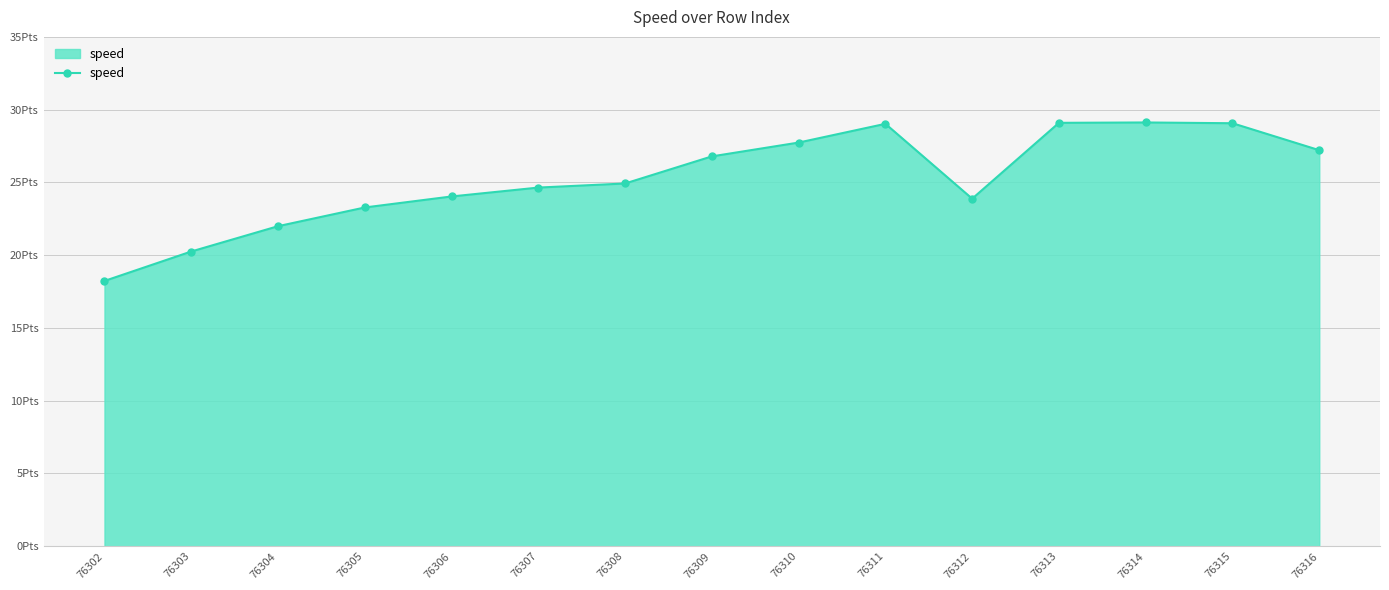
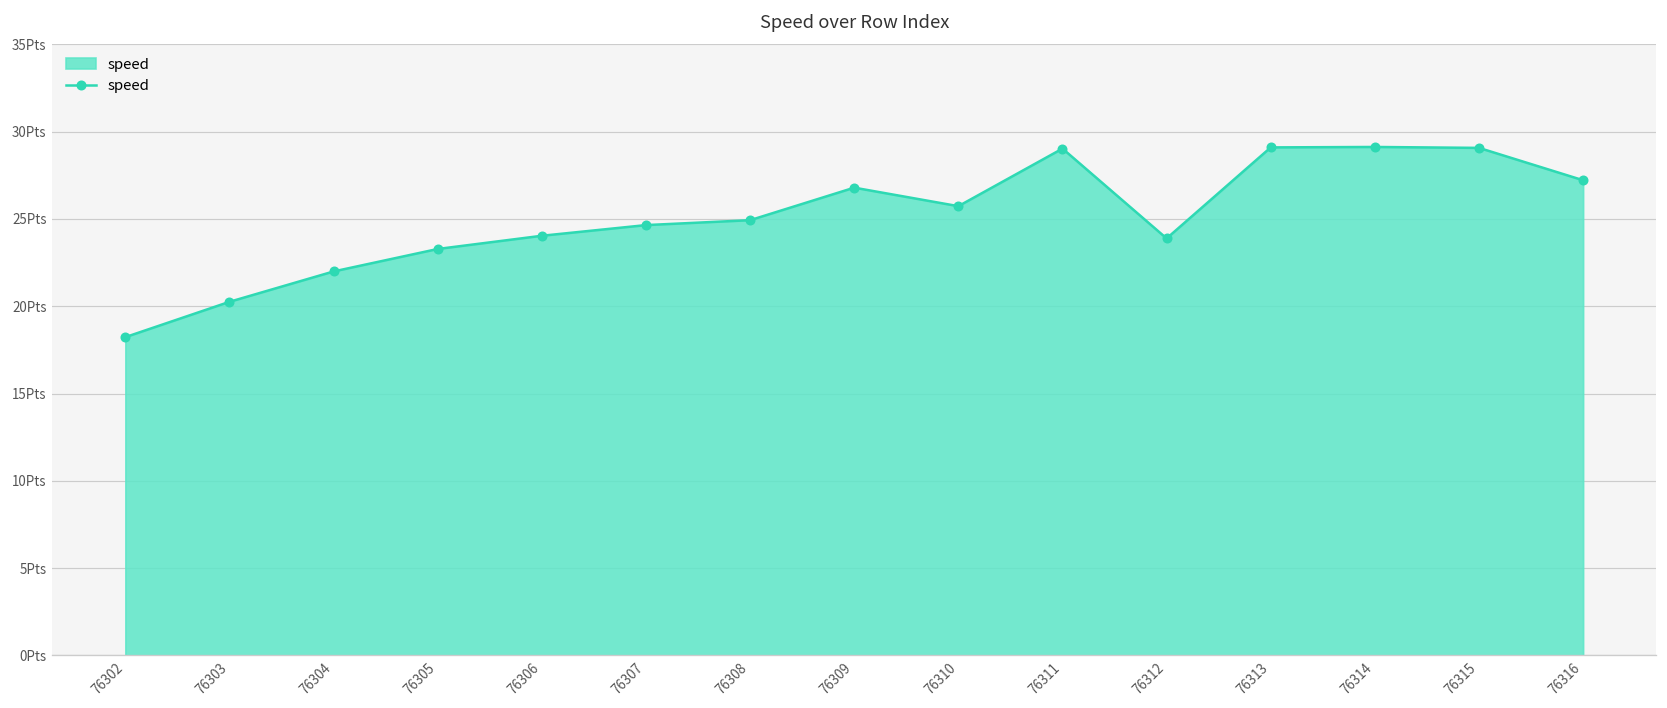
  {
    "76302": "18.2Pts",
    "76303": "20.3Pts",
    "76304": "22.0Pts",
    "76305": "23.3Pts",
    "76306": "24.0Pts",
    "76307": "24.6Pts",
    "76308": "24.9Pts",
    "76309": "26.8Pts",
-   "76310": "27.7Pts",
+   "76310": "25.7Pts",
    "76311": "29.0Pts",
    "76312": "23.9Pts",
    "76313": "29.1Pts",
    "76314": "29.1Pts",
    "76315": "29.1Pts",
    "76316": "27.2Pts"
  }
